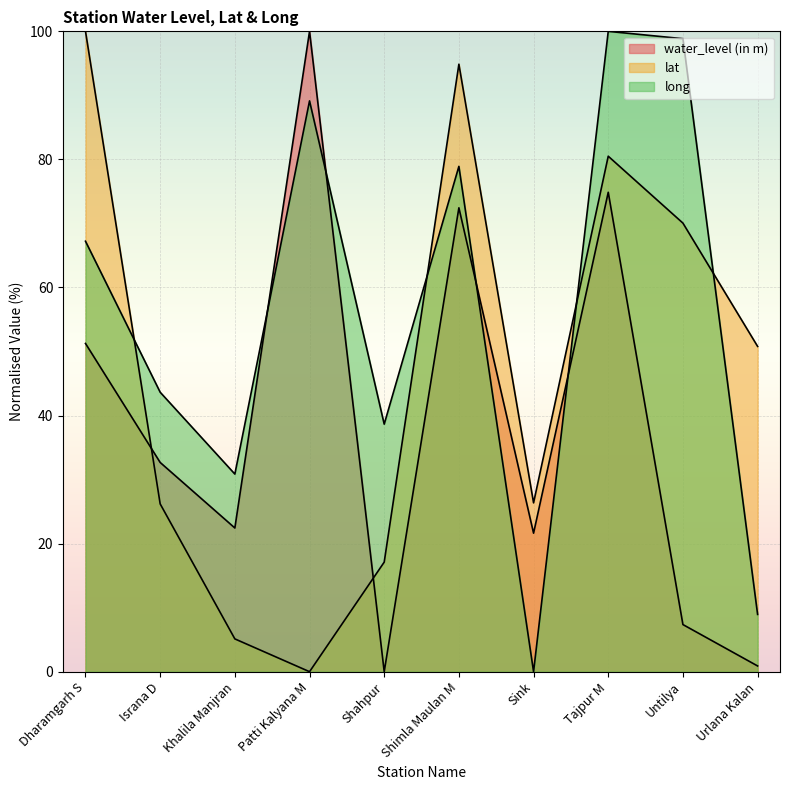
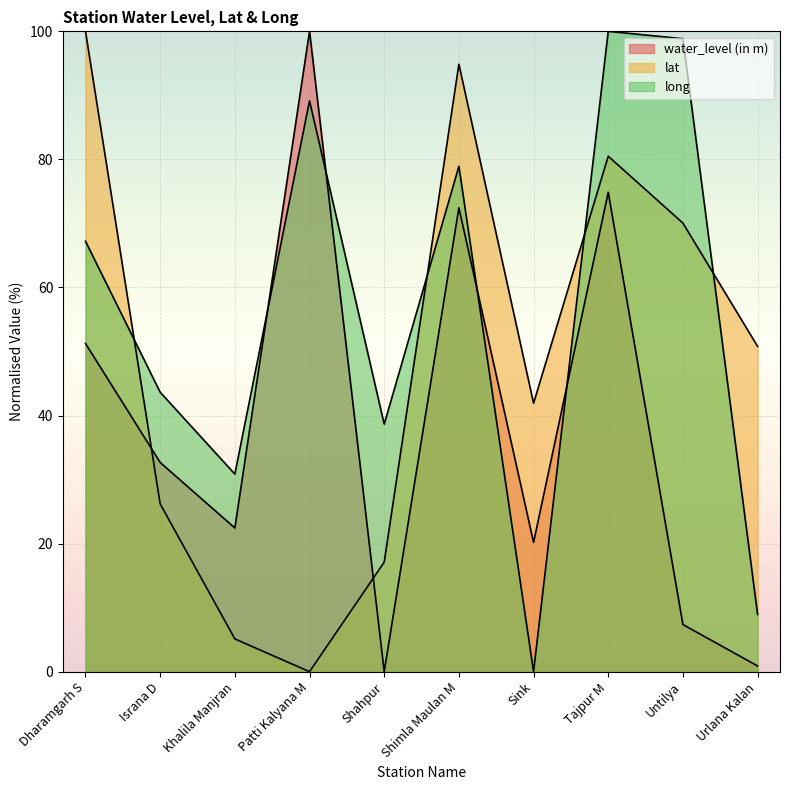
  {
    "water_level (in m)": {
      "Dharamgarh S": 51,
      "Israna D": 33,
      "Khalila Manjran": 22,
      "Patti Kalyana M": 100,
      "Shahpur": 0,
      "Shimla Maulan M": 72,
-     "Sink": 22,
+     "Sink": 20,
      "Tajpur M": 75,
      "Untilya": 7,
      "Urlana Kalan": 1
    },
    "lat": {
      "Dharamgarh S": 100,
      "Israna D": 26,
      "Khalila Manjran": 5,
      "Patti Kalyana M": 0,
      "Shahpur": 17,
      "Shimla Maulan M": 95,
-     "Sink": 26,
+     "Sink": 42,
      "Tajpur M": 80,
      "Untilya": 70,
      "Urlana Kalan": 51
    },
    "long": {
      "Dharamgarh S": 67,
      "Israna D": 44,
      "Khalila Manjran": 31,
      "Patti Kalyana M": 89,
      "Shahpur": 39,
      "Shimla Maulan M": 79,
      "Sink": 0,
      "Tajpur M": 100,
      "Urlana Kalan": 9
    }
  }
